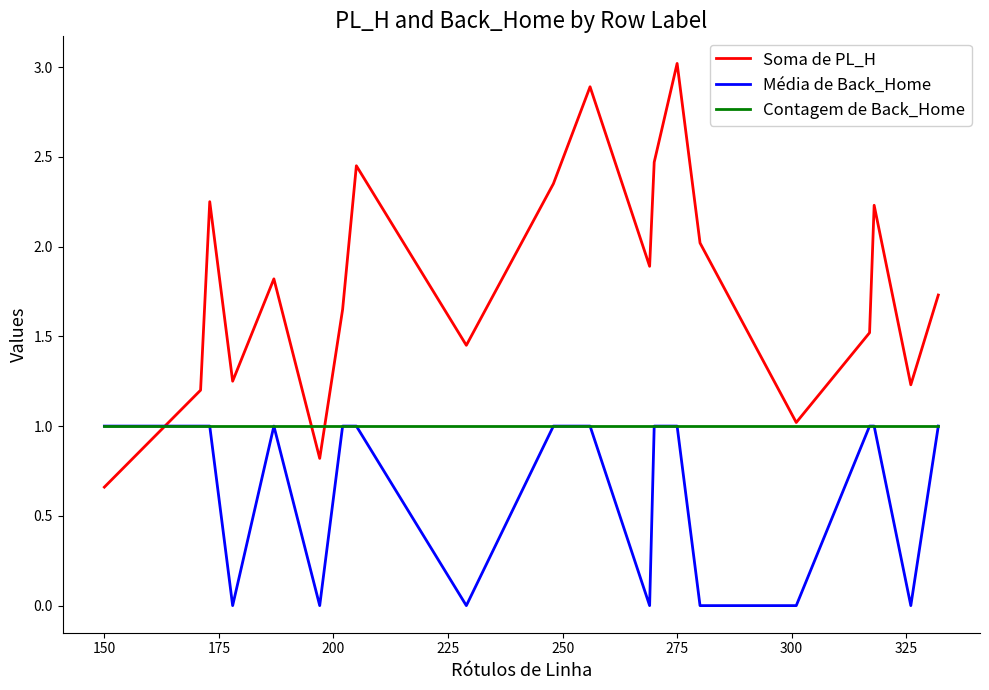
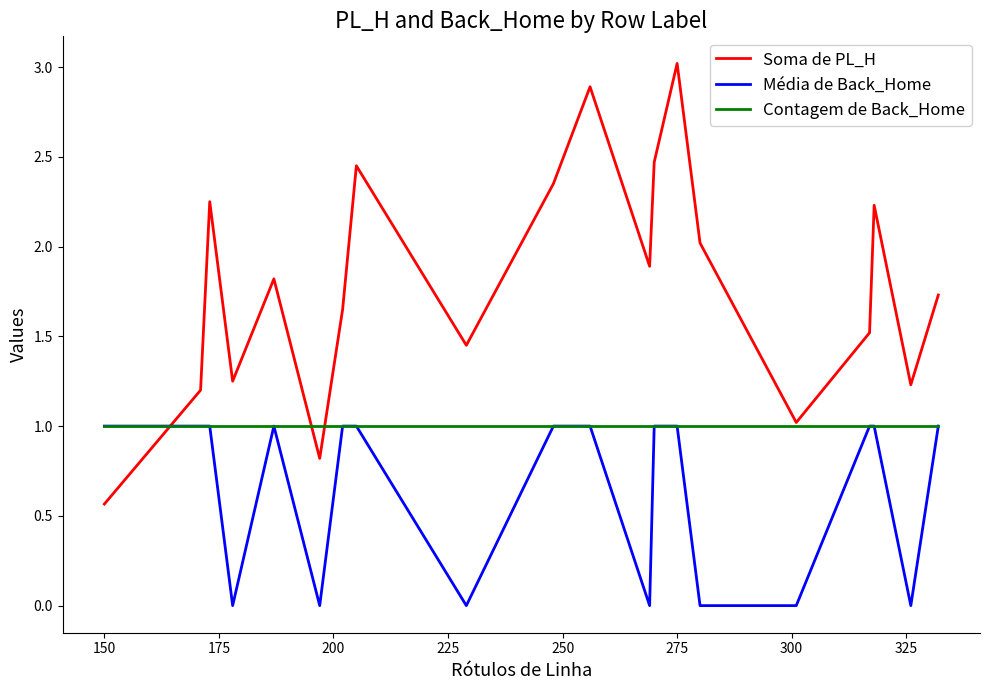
  {
    "Soma de PL_H": {
-     "150": 0.66,
+     "150": 0.57,
      "275": 3.02
    }
  }
